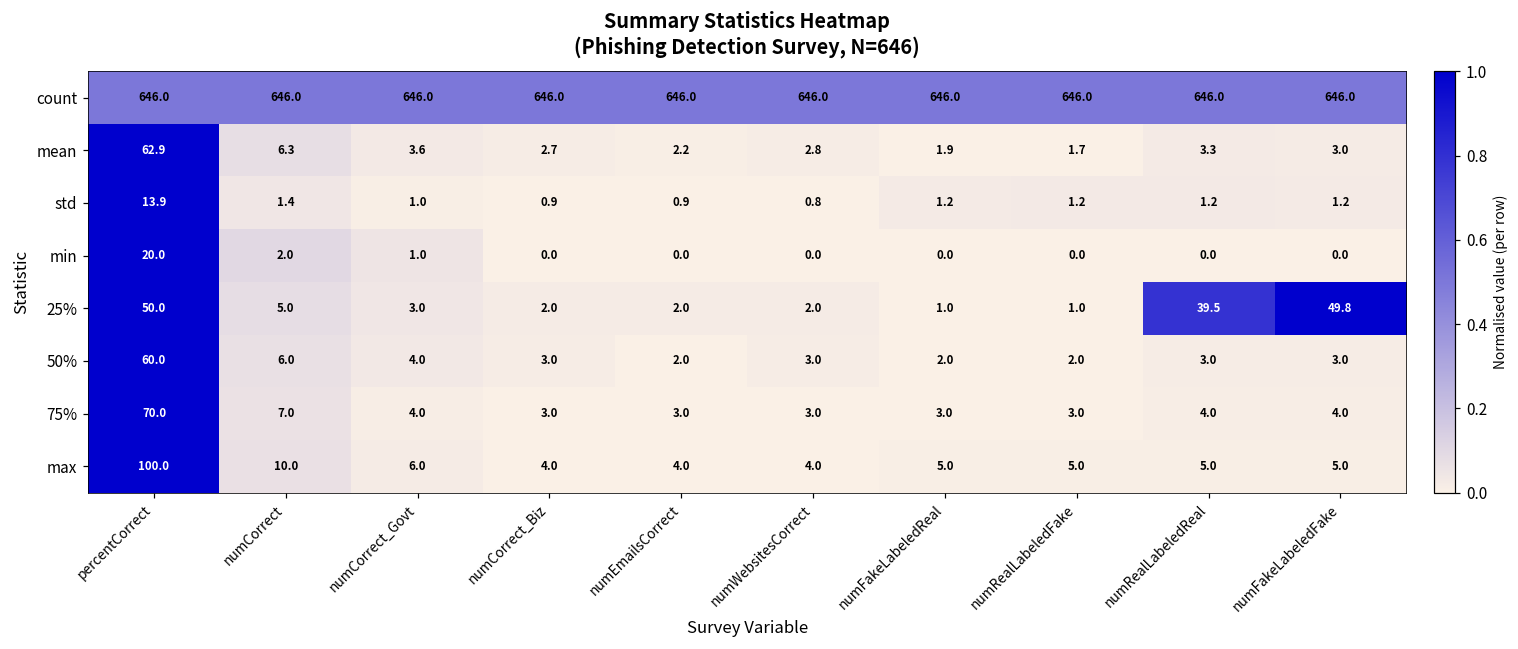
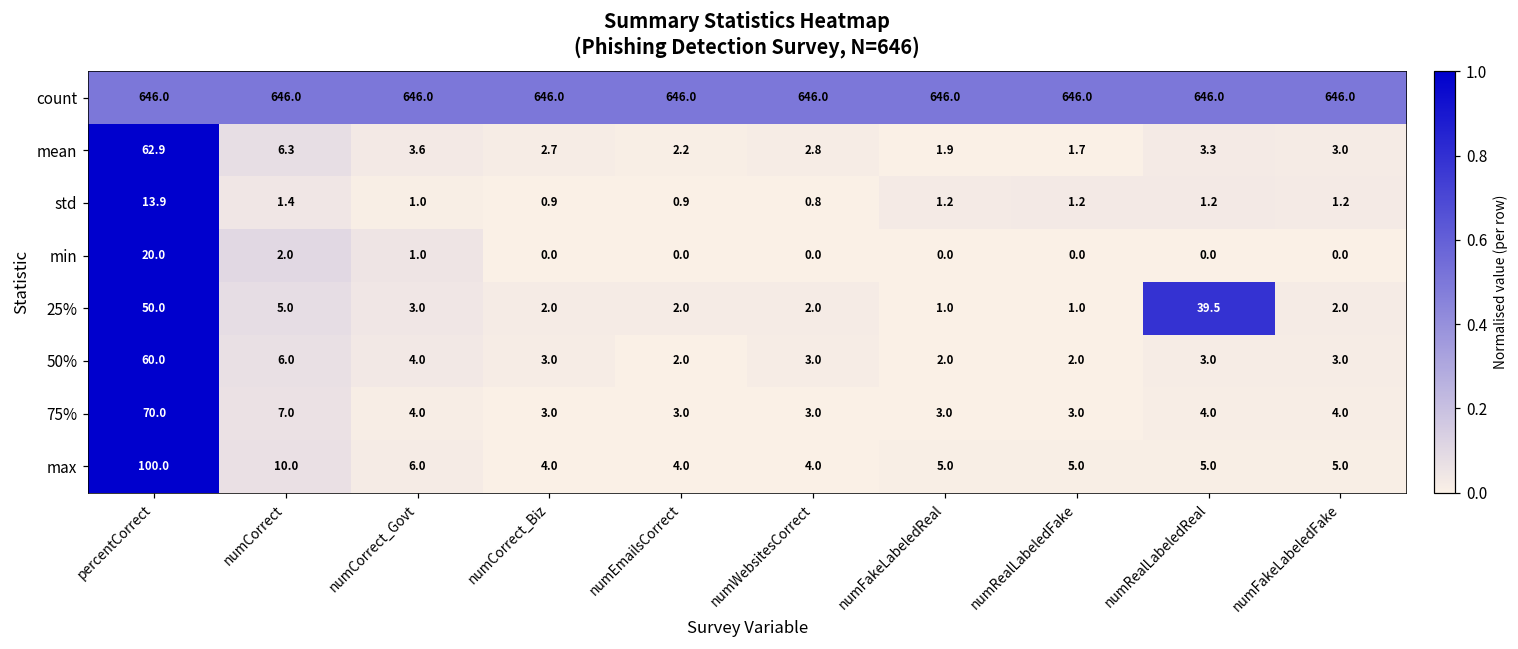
  {
    "count": {
      "percentCorrect": 646.0,
      "numCorrect": 646.0,
      "numCorrect_Govt": 646.0,
      "numCorrect_Biz": 646.0,
      "numEmailsCorrect": 646.0,
      "numWebsitesCorrect": 646.0,
      "numFakeLabeledReal": 646.0,
      "numRealLabeledFake": 646.0,
      "numRealLabeledReal": 646.0,
      "numFakeLabeledFake": 646.0
    },
    "mean": {
      "percentCorrect": 62.9,
      "numCorrect": 6.3,
      "numCorrect_Govt": 3.6,
      "numCorrect_Biz": 2.7,
      "numEmailsCorrect": 2.2,
      "numWebsitesCorrect": 2.8,
      "numFakeLabeledReal": 1.9,
      "numRealLabeledFake": 1.7,
      "numRealLabeledReal": 3.3,
      "numFakeLabeledFake": 3.0
    },
    "std": {
      "percentCorrect": 13.9,
      "numCorrect": 1.4,
      "numCorrect_Govt": 1.0,
      "numCorrect_Biz": 0.9,
      "numEmailsCorrect": 0.9,
      "numWebsitesCorrect": 0.8,
      "numFakeLabeledReal": 1.2,
      "numRealLabeledFake": 1.2,
      "numRealLabeledReal": 1.2,
      "numFakeLabeledFake": 1.2
    },
    "min": {
      "percentCorrect": 20.0,
      "numCorrect": 2.0,
      "numCorrect_Govt": 1.0,
      "numCorrect_Biz": 0.0,
      "numEmailsCorrect": 0.0,
      "numWebsitesCorrect": 0.0,
      "numFakeLabeledReal": 0.0,
      "numRealLabeledFake": 0.0,
      "numRealLabeledReal": 0.0,
      "numFakeLabeledFake": 0.0
    },
    "25%": {
      "percentCorrect": 50.0,
      "numCorrect": 5.0,
      "numCorrect_Govt": 3.0,
      "numCorrect_Biz": 2.0,
      "numEmailsCorrect": 2.0,
      "numWebsitesCorrect": 2.0,
      "numFakeLabeledReal": 1.0,
      "numRealLabeledFake": 1.0,
      "numRealLabeledReal": 39.5,
-     "numFakeLabeledFake": 49.8
+     "numFakeLabeledFake": 2.0
    },
    "50%": {
      "percentCorrect": 60.0,
      "numCorrect": 6.0,
      "numCorrect_Govt": 4.0,
      "numCorrect_Biz": 3.0,
      "numEmailsCorrect": 2.0,
      "numWebsitesCorrect": 3.0,
      "numFakeLabeledReal": 2.0,
      "numRealLabeledFake": 2.0,
      "numRealLabeledReal": 3.0,
      "numFakeLabeledFake": 3.0
    },
    "75%": {
      "percentCorrect": 70.0,
      "numCorrect": 7.0,
      "numCorrect_Govt": 4.0,
      "numCorrect_Biz": 3.0,
      "numEmailsCorrect": 3.0,
      "numWebsitesCorrect": 3.0,
      "numFakeLabeledReal": 3.0,
      "numRealLabeledFake": 3.0,
      "numRealLabeledReal": 4.0,
      "numFakeLabeledFake": 4.0
    },
    "max": {
      "percentCorrect": 100.0,
      "numCorrect": 10.0,
      "numCorrect_Govt": 6.0,
      "numCorrect_Biz": 4.0,
      "numEmailsCorrect": 4.0,
      "numWebsitesCorrect": 4.0,
      "numFakeLabeledReal": 5.0,
      "numRealLabeledFake": 5.0,
      "numRealLabeledReal": 5.0,
      "numFakeLabeledFake": 5.0
    }
  }
